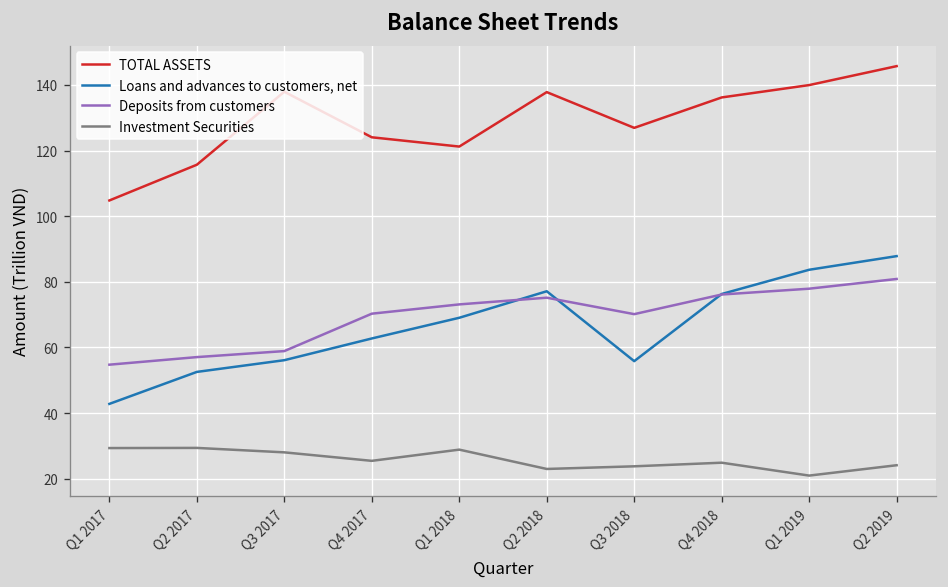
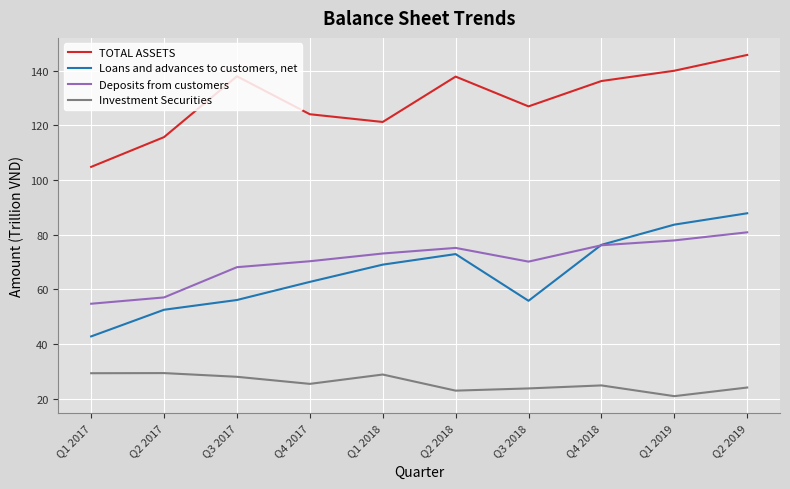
  {
    "TOTAL ASSETS": {
      "Q1 2017": 105,
      "Q2 2017": 116,
      "Q4 2017": 124,
      "Q1 2018": 121,
      "Q2 2018": 138,
      "Q3 2018": 127,
      "Q4 2018": 136,
      "Q1 2019": 140,
      "Q2 2019": 146
    },
    "Loans and advances to customers, net": {
      "Q1 2017": 43,
      "Q2 2017": 53,
      "Q3 2017": 56,
      "Q4 2017": 63,
      "Q1 2018": 69,
-     "Q2 2018": 77,
+     "Q2 2018": 73,
      "Q3 2018": 56,
      "Q1 2019": 84,
      "Q2 2019": 88
    },
    "Deposits from customers": {
      "Q1 2017": 55,
      "Q2 2017": 57,
-     "Q3 2017": 59,
+     "Q3 2017": 68,
      "Q4 2017": 70,
      "Q1 2018": 73,
      "Q2 2018": 75,
      "Q3 2018": 70,
      "Q1 2019": 78,
      "Q2 2019": 81
    },
    "Investment Securities": {
      "Q1 2017": 29,
      "Q2 2017": 29,
      "Q3 2017": 28,
      "Q4 2017": 25,
      "Q1 2018": 29,
      "Q2 2018": 23,
      "Q3 2018": 24,
      "Q4 2018": 25,
      "Q1 2019": 21,
      "Q2 2019": 24
    }
  }
